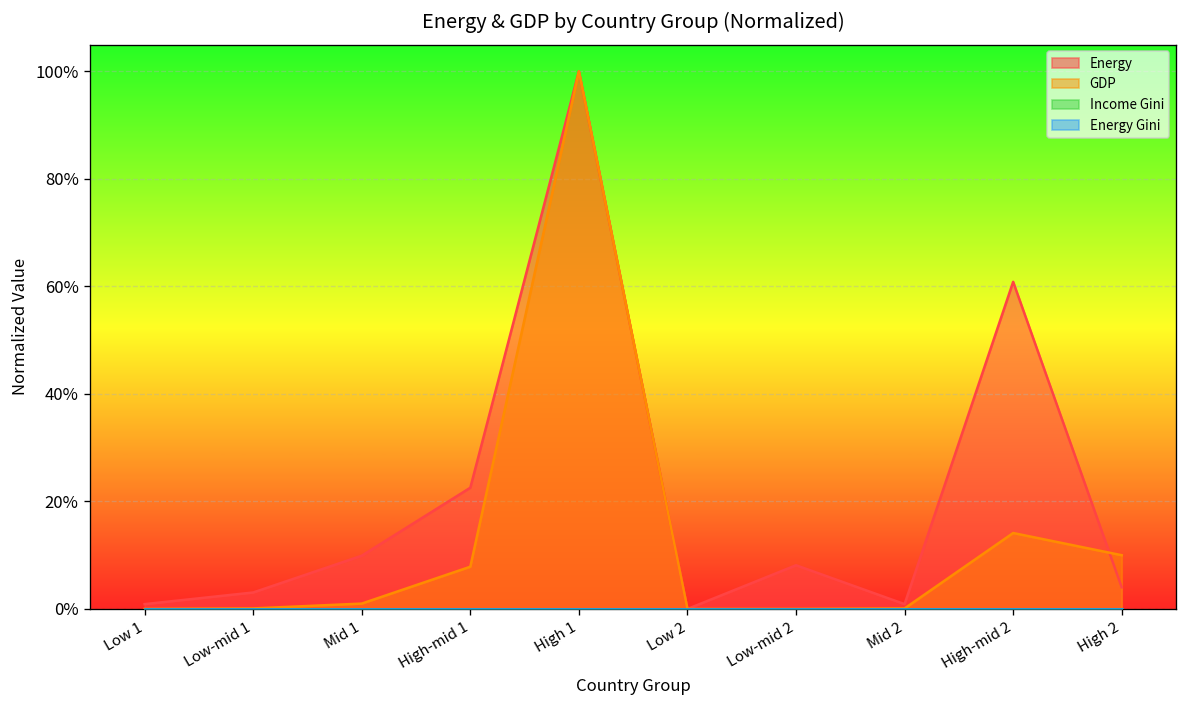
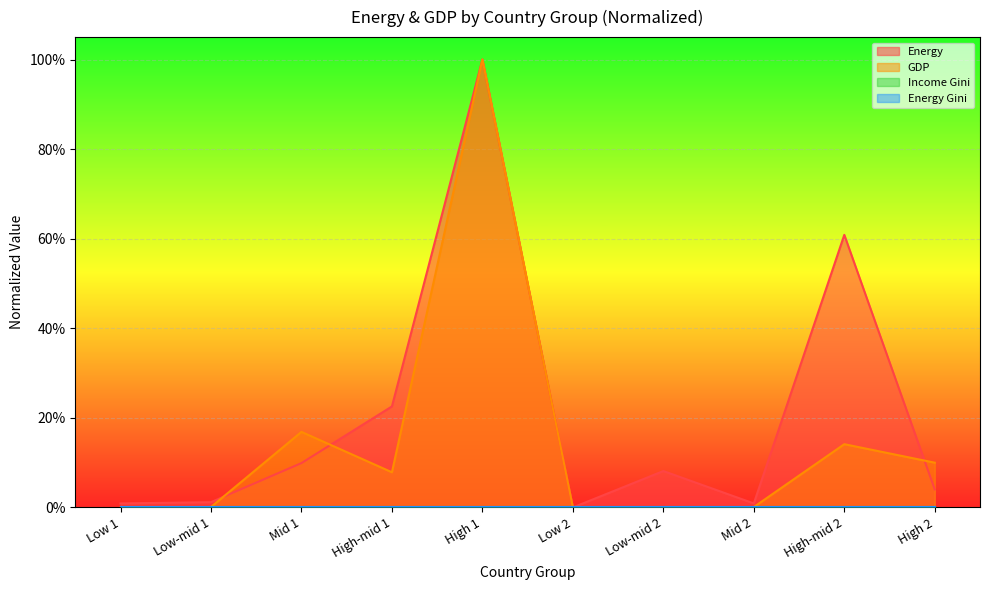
  {
    "Energy": {
      "Low 1": "1%",
-     "Low-mid 1": "3%",
+     "Low-mid 1": "1%",
      "Mid 1": "10%",
      "High-mid 1": "23%",
      "Low-mid 2": "8%",
      "Mid 2": "1%",
      "High-mid 2": "61%",
      "High 2": "4%"
    },
    "GDP": {
-     "Mid 1": "1%",
+     "Mid 1": "17%",
      "High-mid 1": "8%",
      "High-mid 2": "14%",
      "High 2": "10%"
    },
    "Energy Gini": {
      "Mid 1": "0%",
      "High-mid 1": "0%",
      "High 1": "0%",
      "High-mid 2": "0%",
      "High 2": "0%"
    }
  }
